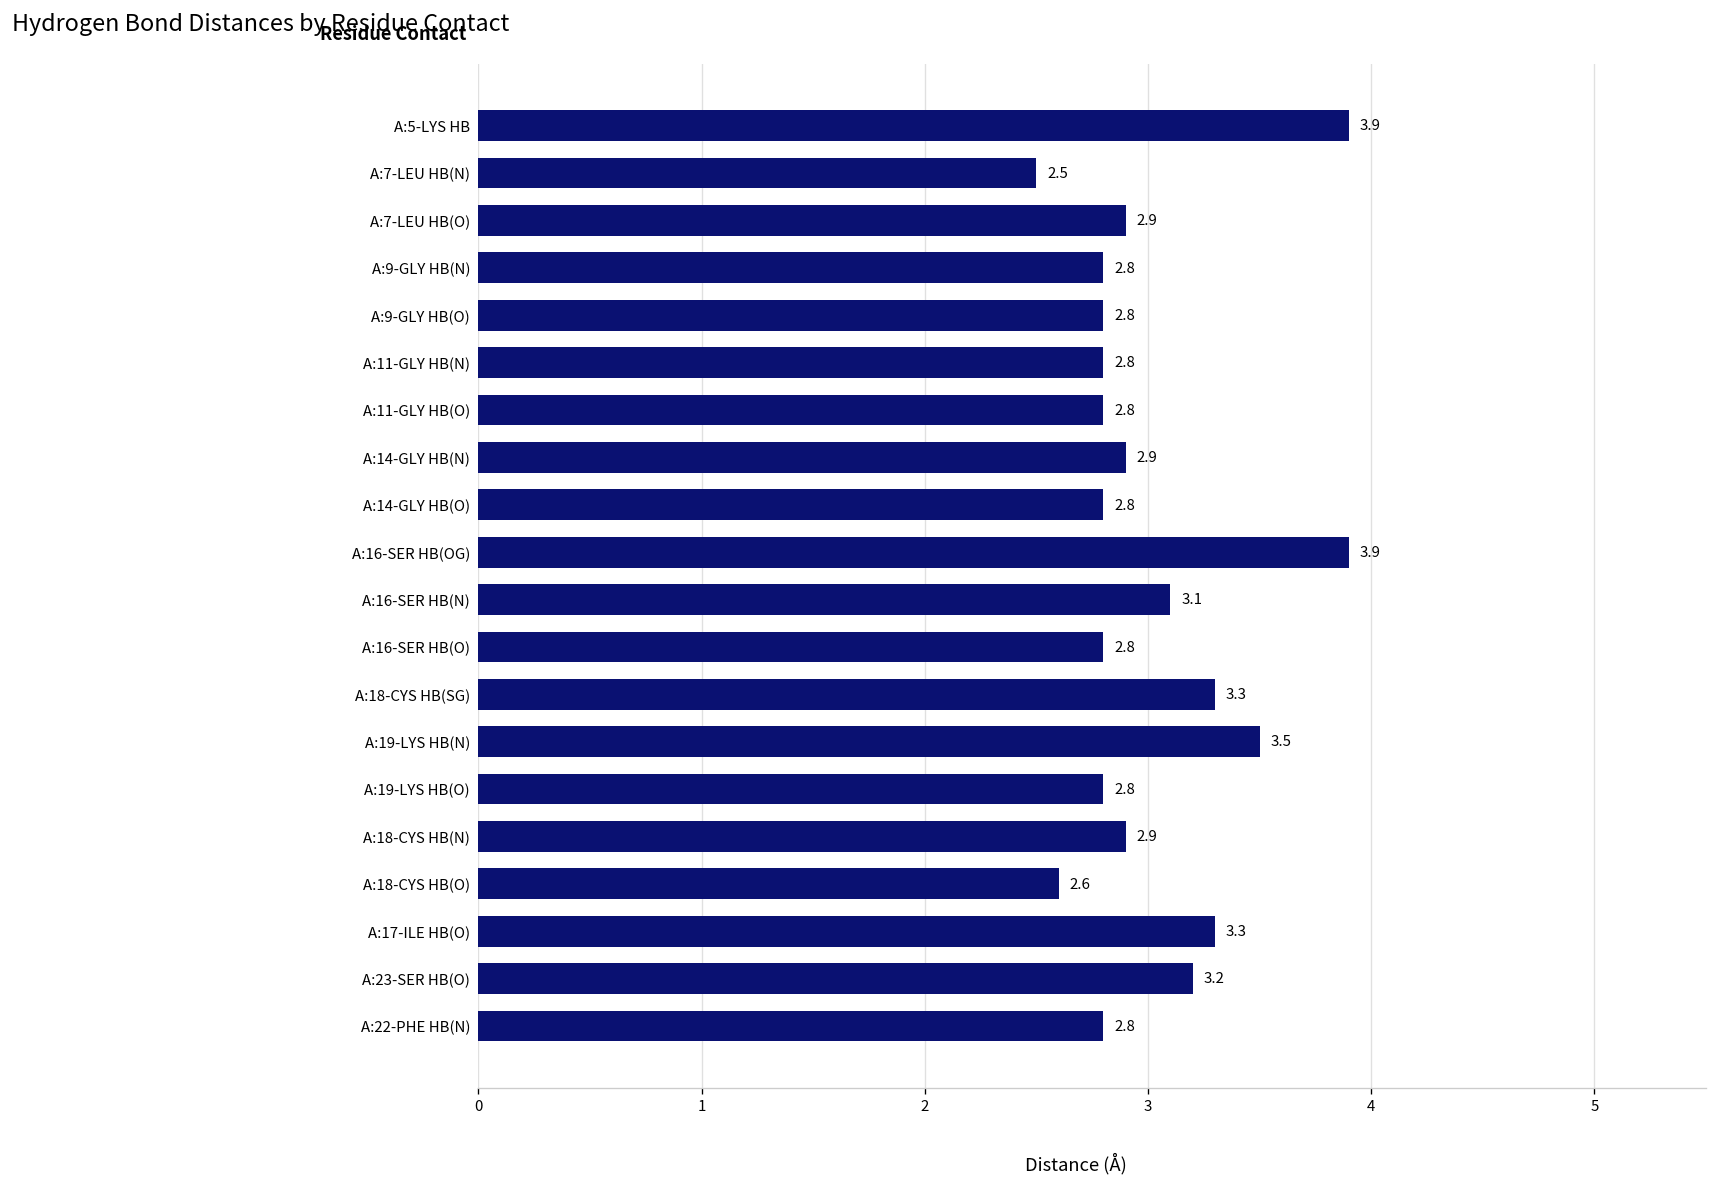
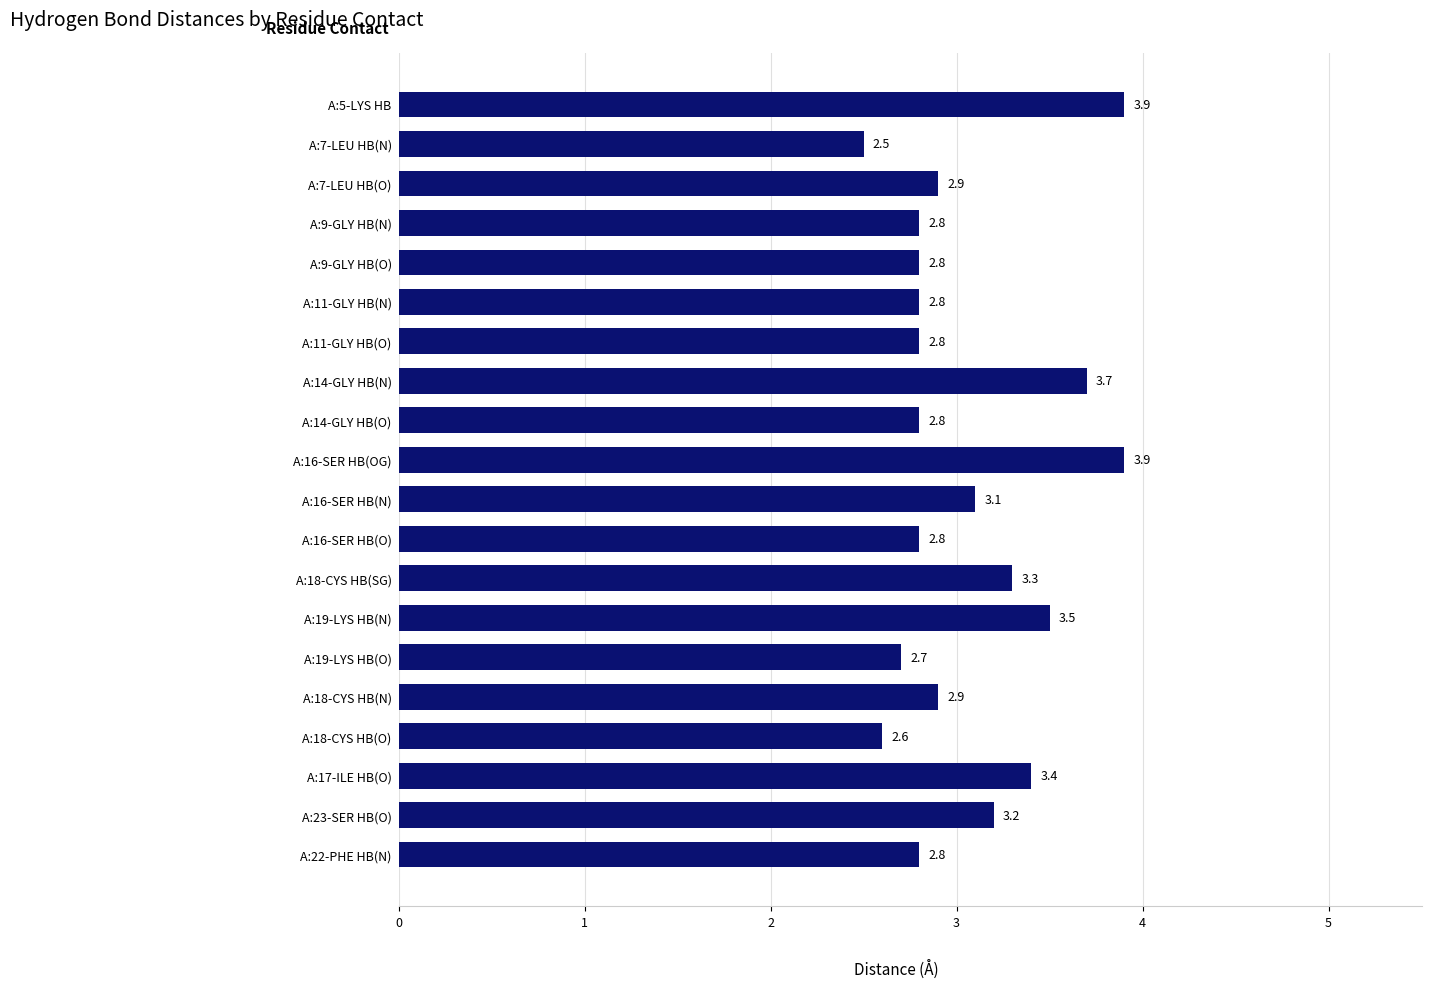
  {
    "A:5-LYS HB": 3.9,
    "A:7-LEU HB(N)": 2.5,
    "A:7-LEU HB(O)": 2.9,
    "A:9-GLY HB(N)": 2.8,
    "A:9-GLY HB(O)": 2.8,
    "A:11-GLY HB(N)": 2.8,
    "A:11-GLY HB(O)": 2.8,
-   "A:14-GLY HB(N)": 2.9,
+   "A:14-GLY HB(N)": 3.7,
    "A:14-GLY HB(O)": 2.8,
    "A:16-SER HB(OG)": 3.9,
    "A:16-SER HB(N)": 3.1,
    "A:16-SER HB(O)": 2.8,
    "A:18-CYS HB(SG)": 3.3,
    "A:19-LYS HB(N)": 3.5,
-   "A:19-LYS HB(O)": 2.8,
+   "A:19-LYS HB(O)": 2.7,
    "A:18-CYS HB(N)": 2.9,
    "A:18-CYS HB(O)": 2.6,
-   "A:17-ILE HB(O)": 3.3,
+   "A:17-ILE HB(O)": 3.4,
    "A:23-SER HB(O)": 3.2,
    "A:22-PHE HB(N)": 2.8
  }
